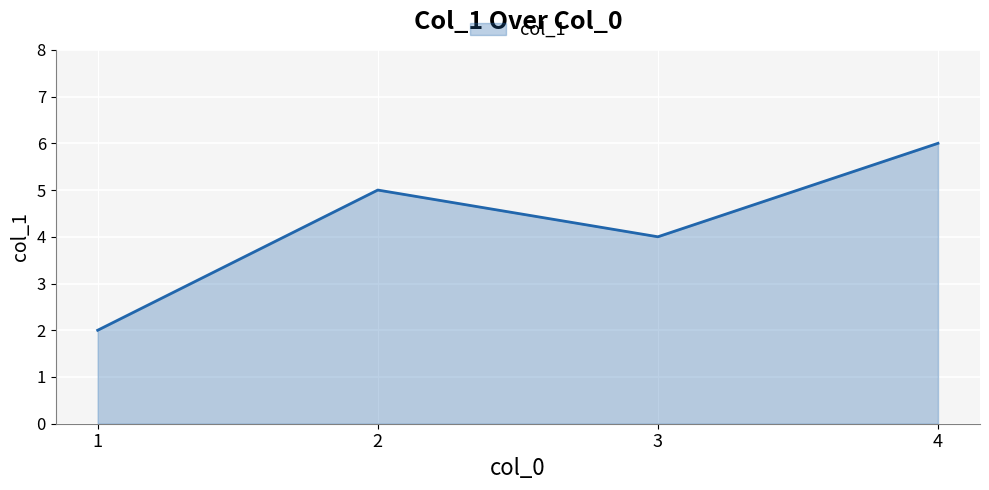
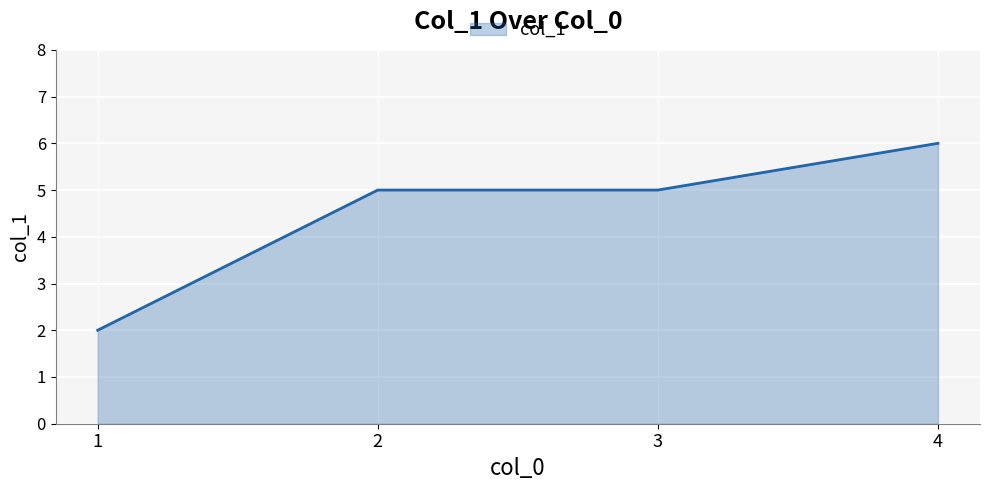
  {
    "1": 2,
    "2": 5,
-   "3": 4,
+   "3": 5,
    "4": 6
  }
